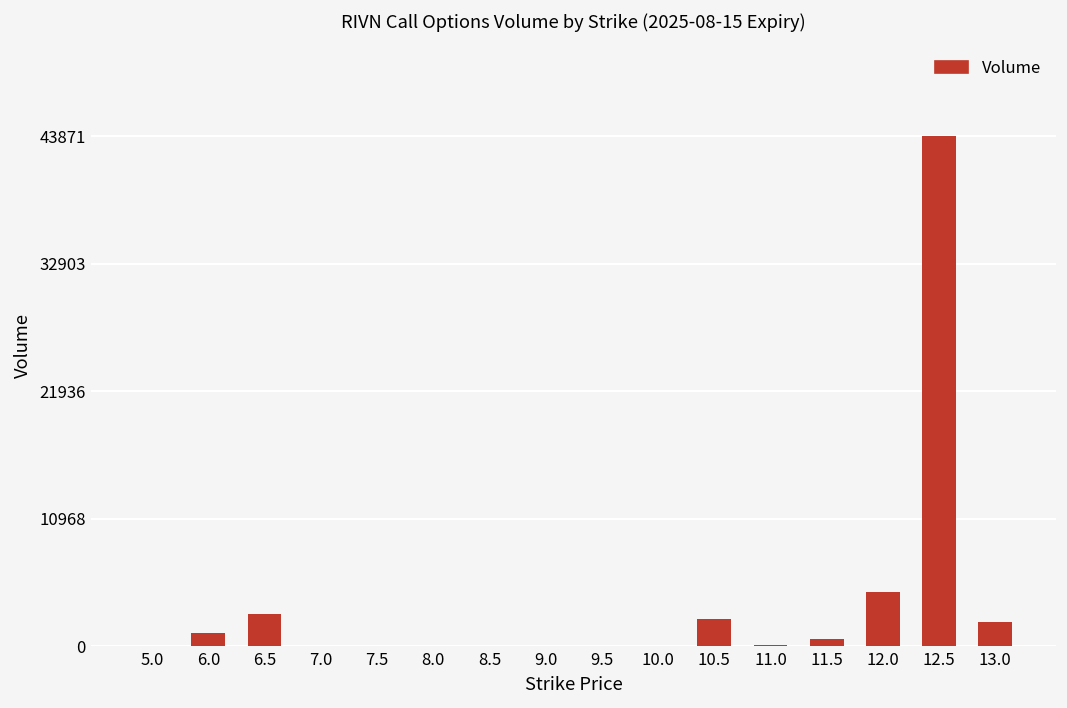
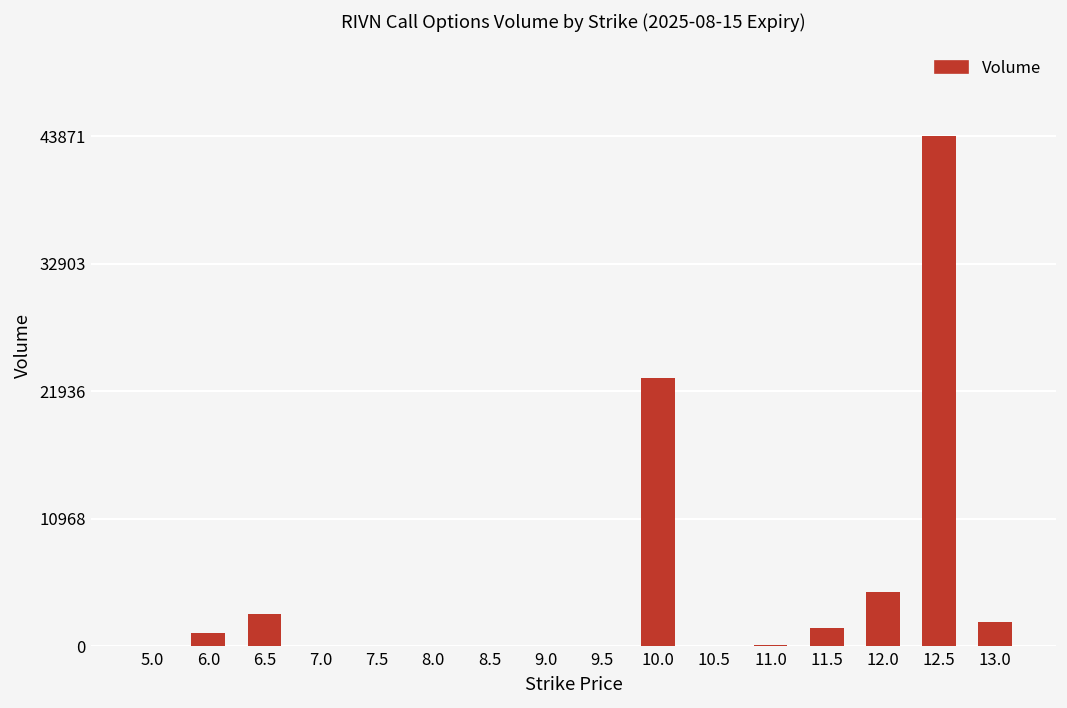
  {
    "6.0": 1000,
    "6.5": 3000,
    "8.5": 0,
    "9.0": 0,
-   "10.0": 0,
-   "10.5": 2000,
-   "11.5": 1000,
+   "10.0": 23000,
+   "10.5": 0,
+   "11.5": 2000,
    "12.0": 5000,
    "12.5": 44000,
    "13.0": 2000
  }
